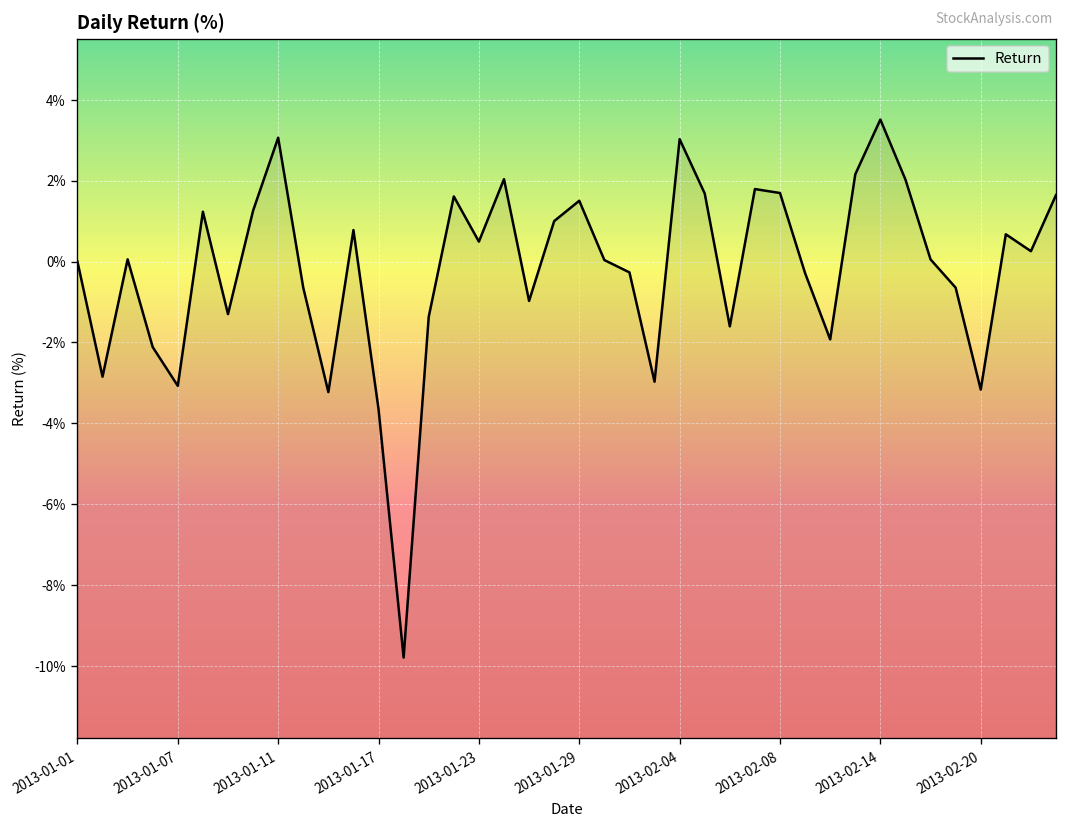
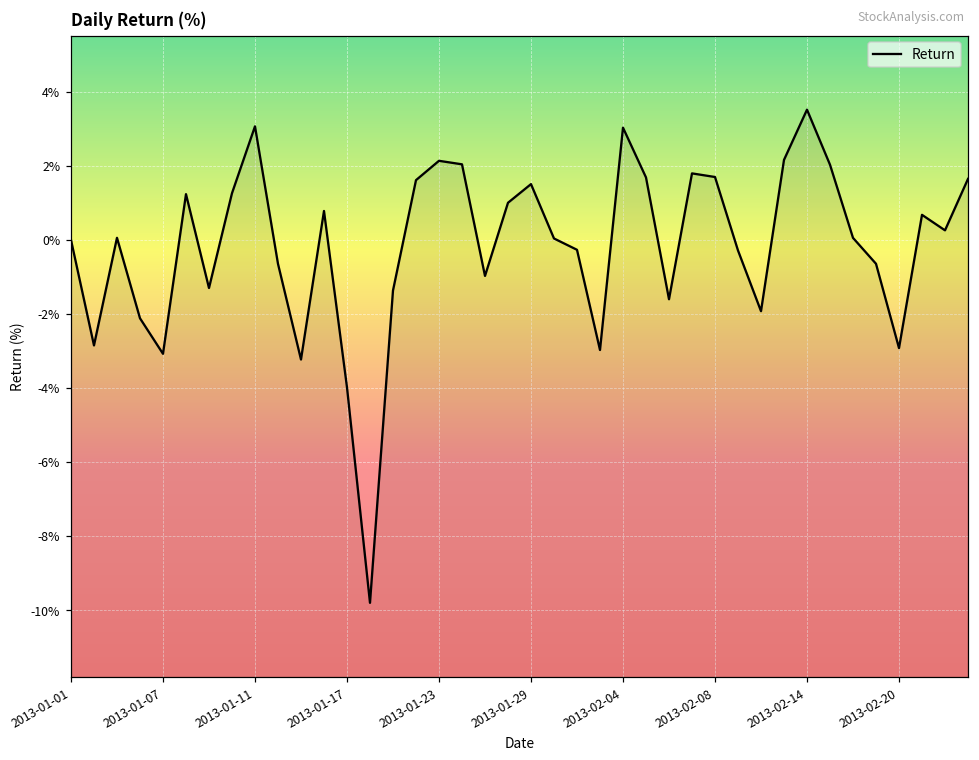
  {
    "2013-01-01": "0.0%",
    "2013-01-07": "-3.1%",
    "2013-01-11": "3.1%",
-   "2013-01-17": "-3.6%",
-   "2013-01-23": "0.5%",
+   "2013-01-17": "-4.0%",
+   "2013-01-23": "2.1%",
    "2013-01-29": "1.5%",
    "2013-02-04": "3.0%",
    "2013-02-08": "1.7%",
    "2013-02-14": "3.5%",
-   "2013-02-20": "-3.2%"
+   "2013-02-20": "-2.9%"
  }
